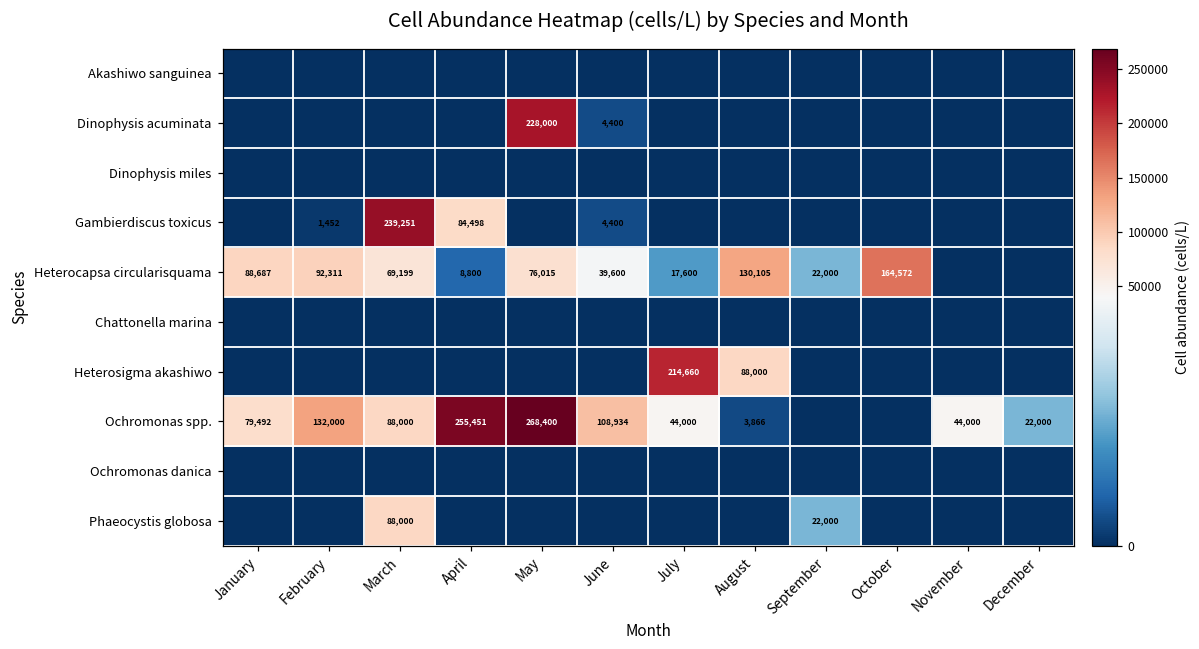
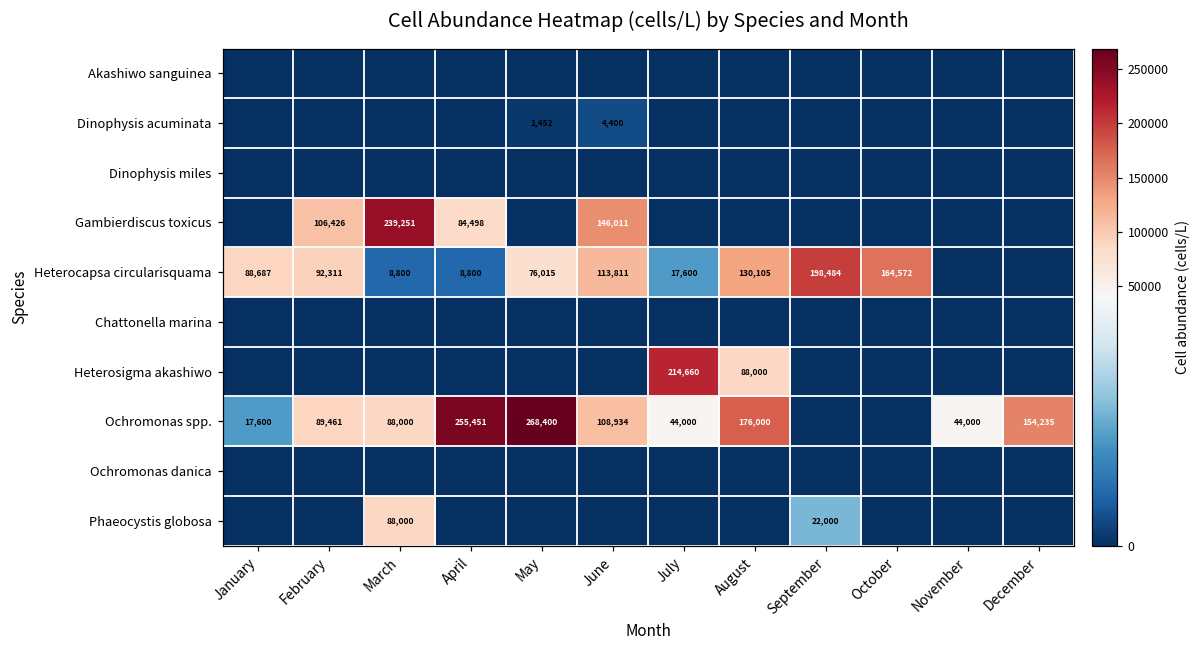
  {
    "Dinophysis acuminata": {
-     "May": "228,000",
+     "May": "1,452",
      "June": "4,400"
    },
    "Gambierdiscus toxicus": {
-     "February": "1,452",
+     "February": "106,426",
      "March": "239,251",
      "April": "84,498",
-     "June": "4,400"
+     "June": "146,011"
    },
    "Heterocapsa circularisquama": {
      "January": "88,687",
      "February": "92,311",
-     "March": "69,199",
+     "March": "8,800",
      "April": "8,800",
      "May": "76,015",
-     "June": "39,600",
+     "June": "113,811",
      "July": "17,600",
      "August": "130,105",
-     "September": "22,000",
+     "September": "198,484",
      "October": "164,572"
    },
    "Heterosigma akashiwo": {
      "July": "214,660",
      "August": "88,000"
    },
    "Ochromonas spp.": {
-     "January": "79,492",
-     "February": "132,000",
+     "January": "17,600",
+     "February": "89,461",
      "March": "88,000",
      "April": "255,451",
      "May": "268,400",
      "June": "108,934",
      "July": "44,000",
-     "August": "3,866",
+     "August": "176,000",
      "November": "44,000",
-     "December": "22,000"
+     "December": "154,235"
    },
    "Phaeocystis globosa": {
      "March": "88,000",
      "September": "22,000"
    }
  }
